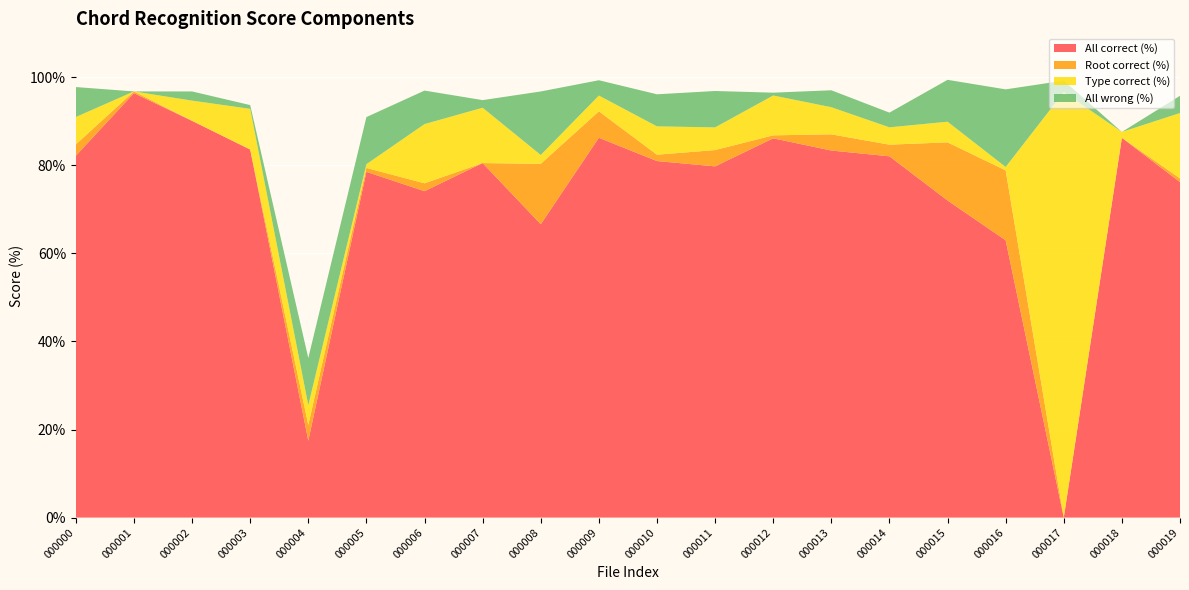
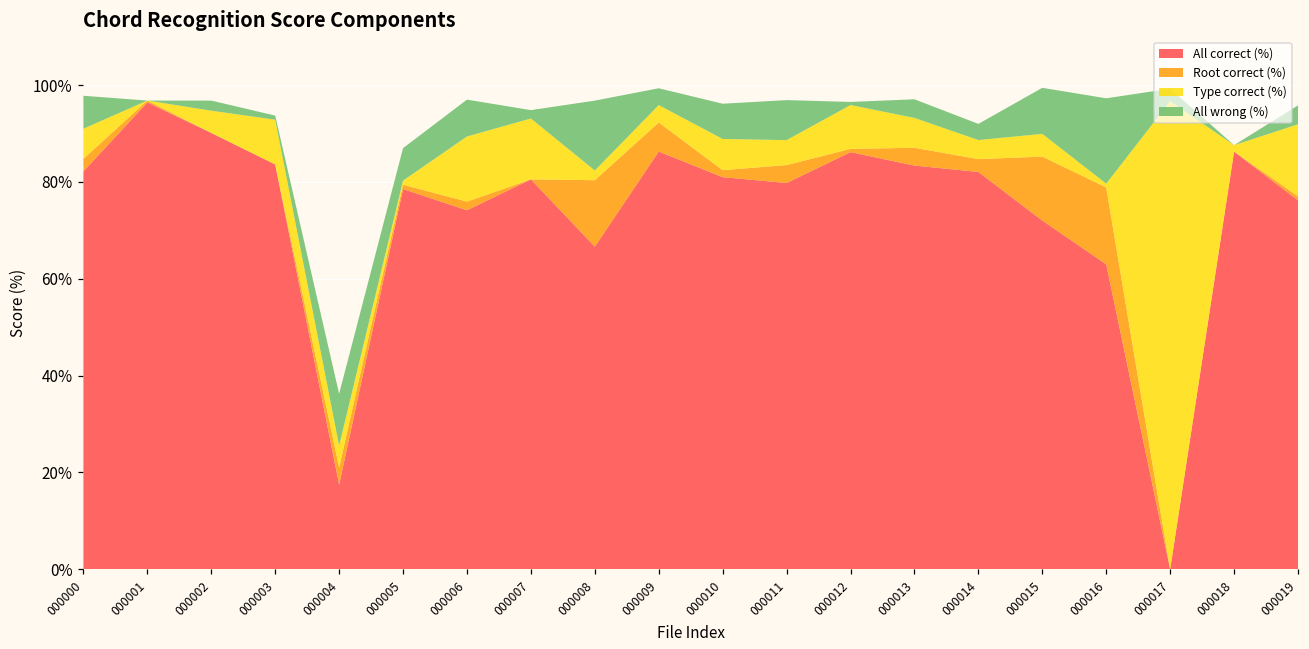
  {
    "All correct (%)": {
      "000000": "82%",
      "000004": "17%",
      "000005": "79%",
      "000006": "74%",
      "000008": "67%",
      "000009": "86%",
      "000010": "81%",
      "000011": "80%",
      "000012": "86%",
      "000013": "83%",
      "000014": "82%",
      "000015": "72%",
      "000016": "63%",
      "000019": "76%"
    },
    "Root correct (%)": {
      "000000": "3%",
      "000004": "4%",
      "000005": "1%",
      "000006": "2%",
      "000008": "14%",
      "000009": "6%",
      "000010": "1%",
      "000011": "4%",
      "000012": "1%",
      "000013": "4%",
      "000014": "3%",
      "000015": "13%",
      "000016": "16%",
      "000019": "1%"
    },
    "Type correct (%)": {
      "000000": "6%",
      "000002": "5%",
      "000003": "9%",
      "000004": "5%",
      "000005": "1%",
      "000006": "13%",
      "000007": "13%",
      "000008": "2%",
      "000009": "4%",
      "000010": "6%",
      "000011": "5%",
      "000012": "9%",
      "000013": "6%",
      "000014": "4%",
      "000015": "5%",
      "000016": "1%",
      "000019": "15%"
    },
    "All wrong (%)": {
      "000000": "7%",
      "000002": "2%",
      "000003": "1%",
      "000004": "11%",
-     "000005": "11%",
+     "000005": "7%",
      "000006": "8%",
      "000007": "2%",
      "000008": "14%",
      "000009": "3%",
      "000010": "7%",
      "000011": "8%",
      "000012": "1%",
      "000013": "4%",
      "000014": "3%",
      "000015": "10%",
      "000016": "18%",
      "000019": "4%"
    }
  }
